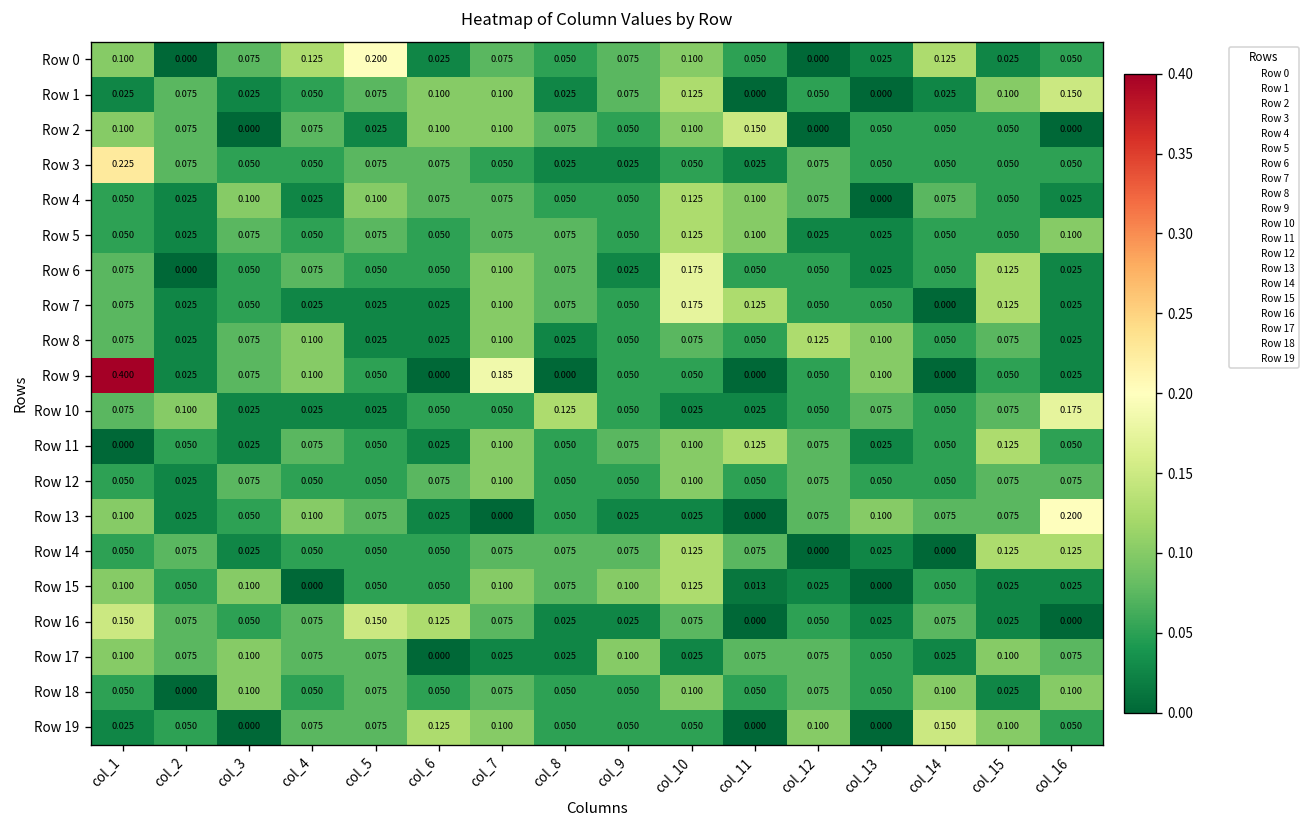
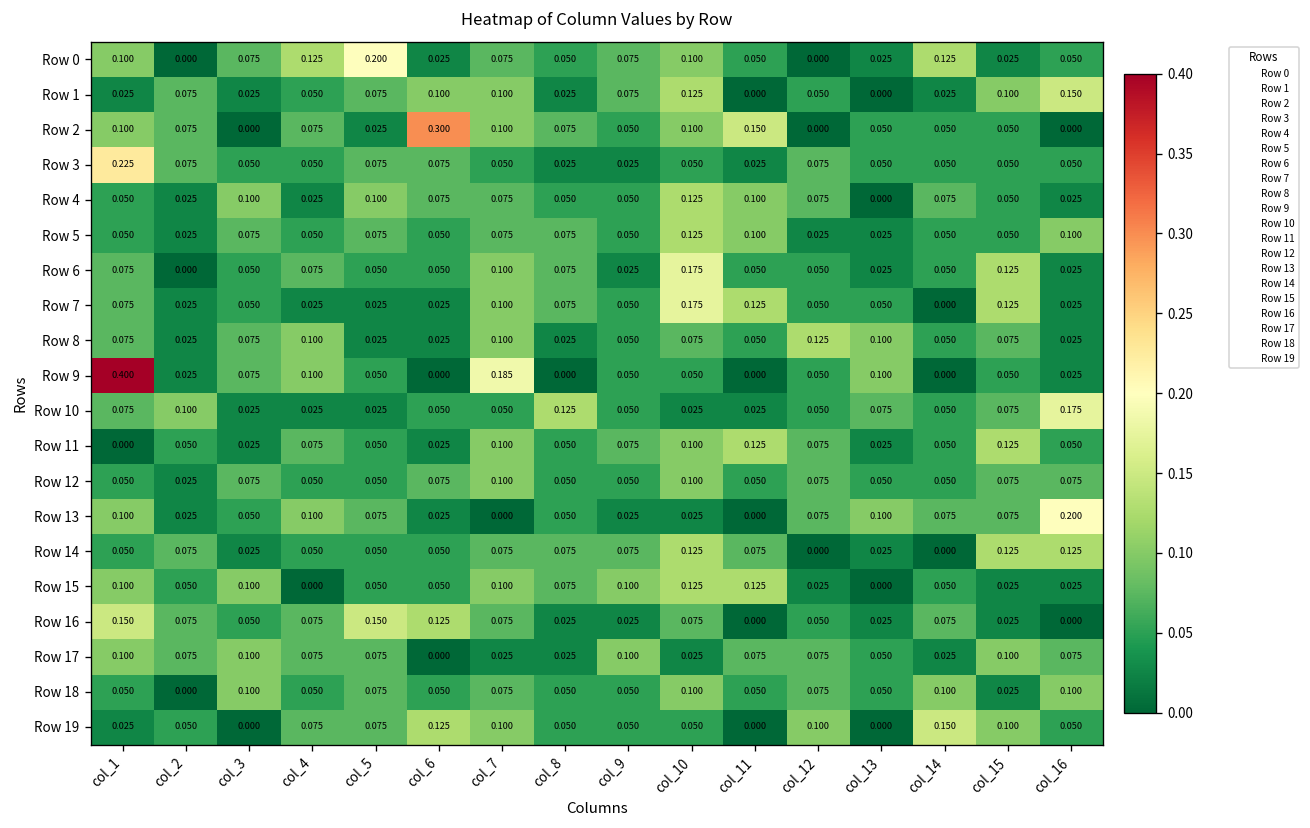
  {
    "Row 2": {
      "col_1": 0.100,
      "col_2": 0.075,
      "col_3": 0.000,
      "col_4": 0.075,
      "col_5": 0.025,
-     "col_6": 0.100,
+     "col_6": 0.300,
      "col_7": 0.100,
      "col_8": 0.075,
      "col_9": 0.050,
      "col_10": 0.100,
      "col_11": 0.150,
      "col_12": 0.000,
      "col_13": 0.050,
      "col_14": 0.050,
      "col_15": 0.050,
      "col_16": 0.000
    },
    "Row 15": {
      "col_1": 0.100,
      "col_2": 0.050,
      "col_3": 0.100,
      "col_4": 0.000,
      "col_5": 0.050,
      "col_6": 0.050,
      "col_7": 0.100,
      "col_8": 0.075,
      "col_9": 0.100,
      "col_10": 0.125,
-     "col_11": 0.013,
+     "col_11": 0.125,
      "col_12": 0.025,
      "col_13": 0.000,
      "col_14": 0.050,
      "col_15": 0.025,
      "col_16": 0.025
    }
  }
